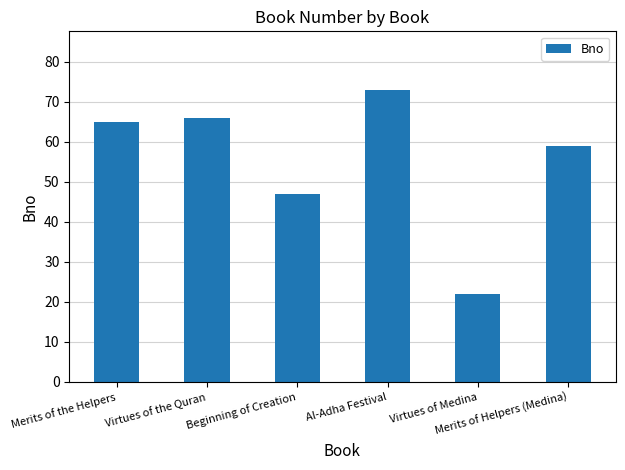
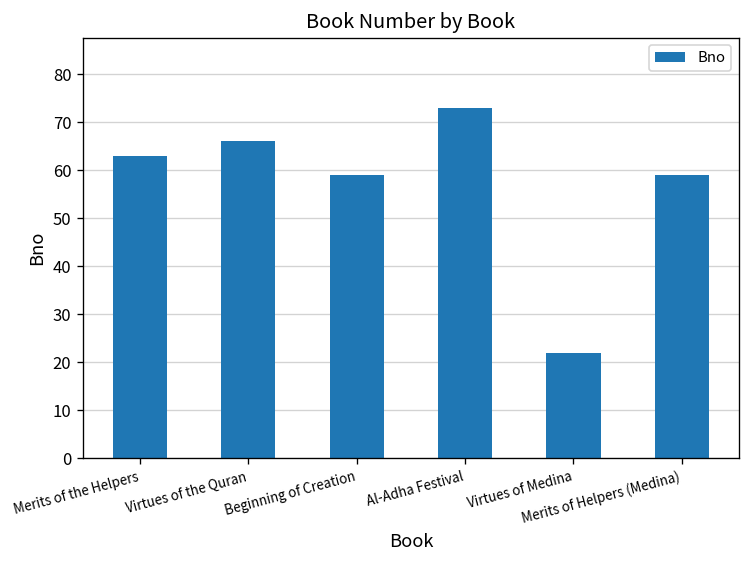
  {
-   "Merits of the Helpers": 65,
+   "Merits of the Helpers": 63,
    "Virtues of the Quran": 66,
-   "Beginning of Creation": 47,
+   "Beginning of Creation": 59,
    "Al-Adha Festival": 73,
    "Virtues of Medina": 22,
    "Merits of Helpers (Medina)": 59
  }
